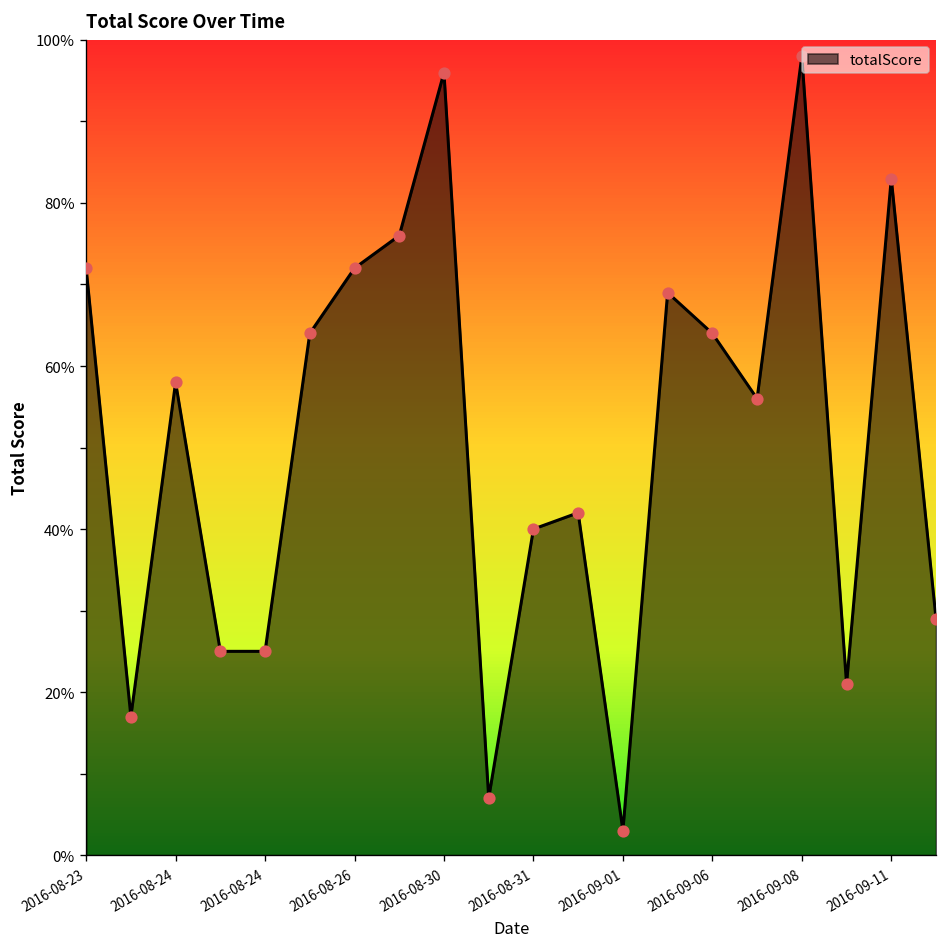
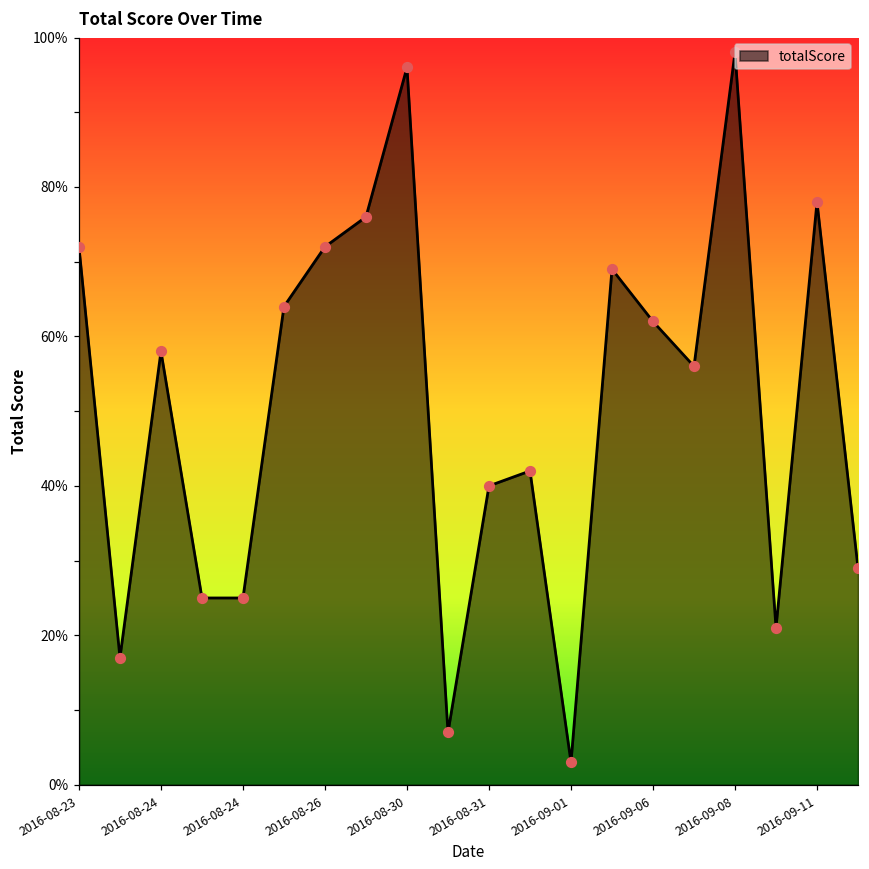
  {
    "2016-08-26": "72%",
    "2016-09-01": "3%",
-   "2016-09-06": "64%",
-   "2016-09-11": "83%"
+   "2016-09-06": "62%",
+   "2016-09-11": "78%"
  }
